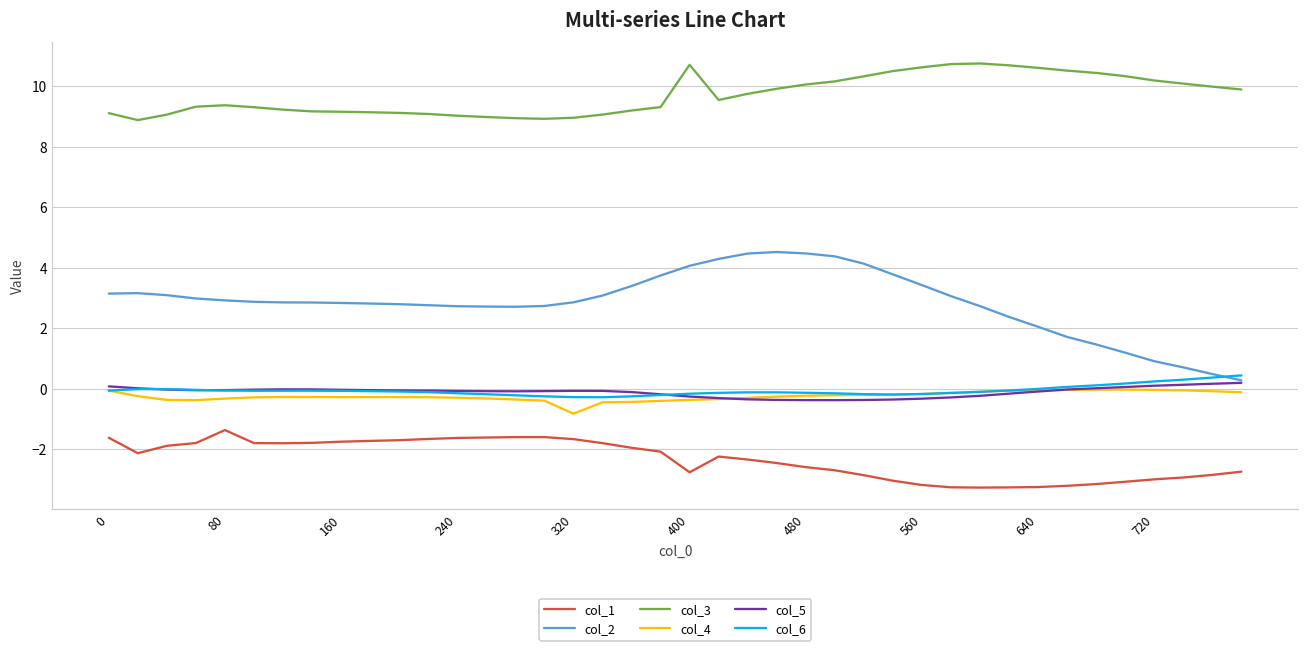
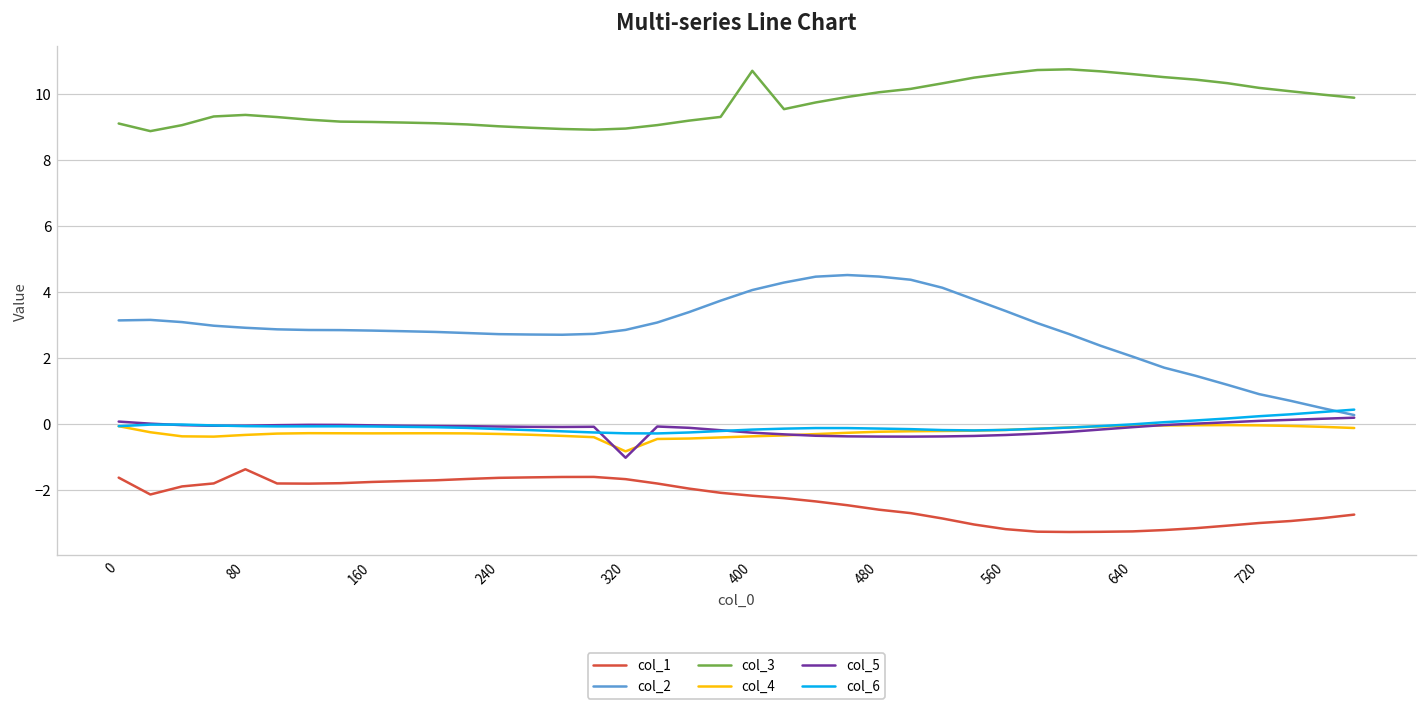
  {
    "col_1": {
      "0": -1.6,
      "80": -1.4,
      "160": -1.7,
      "240": -1.6,
      "320": -1.7,
-     "400": -2.8,
+     "400": -2.2,
      "480": -2.6,
      "560": -3.2,
      "640": -3.2,
      "720": -3.0
    },
    "col_2": {
      "0": 3.1,
      "80": 2.9,
      "160": 2.8,
      "240": 2.7,
      "320": 2.9,
      "400": 4.1,
      "480": 4.5,
      "560": 3.4,
      "640": 2.1,
      "720": 0.9
    },
    "col_3": {
      "0": 9.1,
      "80": 9.4,
      "160": 9.2,
      "240": 9.0,
      "320": 9.0,
      "400": 10.7,
      "480": 10.1,
      "560": 10.6,
      "640": 10.6,
      "720": 10.2
    },
    "col_4": {
      "80": -0.3,
      "160": -0.3,
      "240": -0.3,
      "320": -0.8,
      "400": -0.4,
      "480": -0.2,
      "720": 0.0
    },
    "col_5": {
      "0": 0.1,
-     "320": -0.1,
+     "320": -1.0,
      "400": -0.3,
      "480": -0.4,
      "560": -0.3,
      "720": 0.1
    },
    "col_6": {
      "320": -0.3,
      "400": -0.2,
      "480": -0.1,
      "720": 0.2
    }
  }
